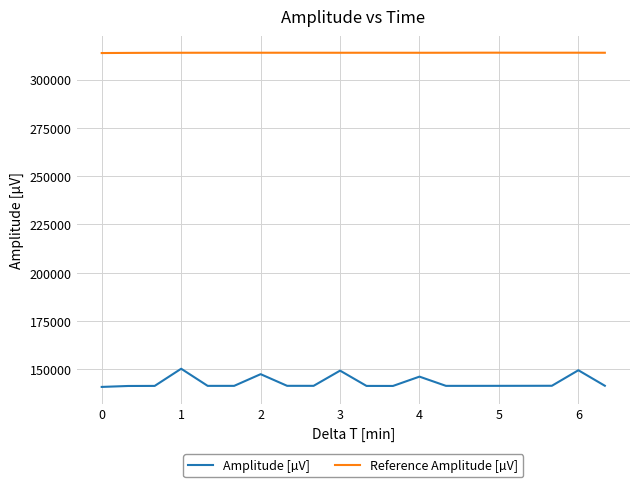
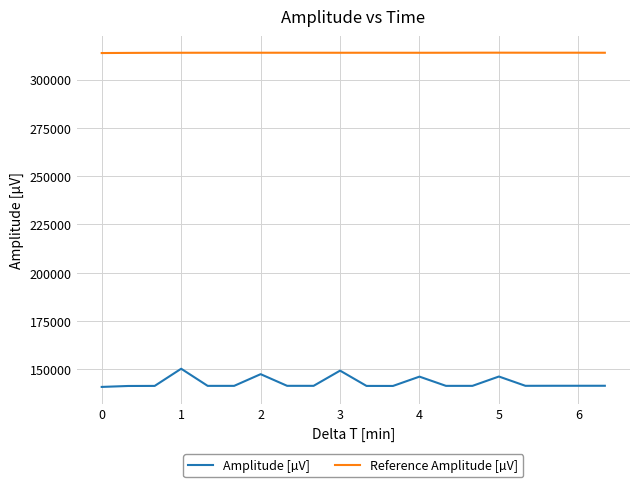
  {
    "Amplitude [µV]": {
      "0": 141000,
      "1": 150000,
      "2": 147000,
      "3": 149000,
      "4": 146000,
-     "5": 141000,
-     "6": 149000
+     "5": 146000,
+     "6": 141000
    },
    "Reference Amplitude [µV]": {
      "0": 314000,
      "1": 314000,
      "2": 314000,
      "3": 314000,
      "4": 314000,
      "5": 314000,
      "6": 314000
    }
  }
